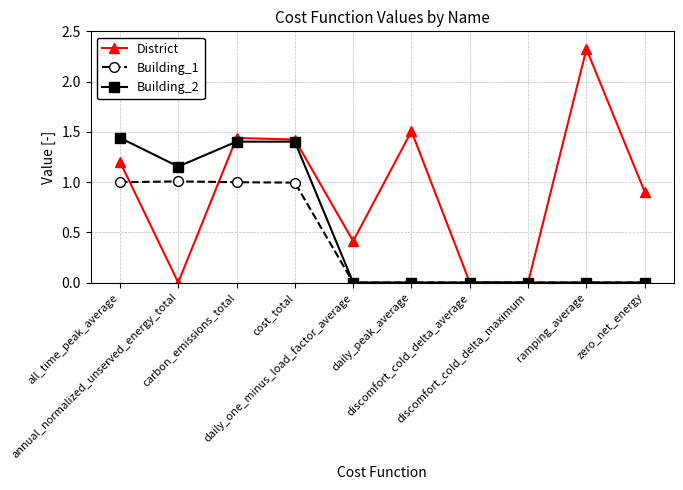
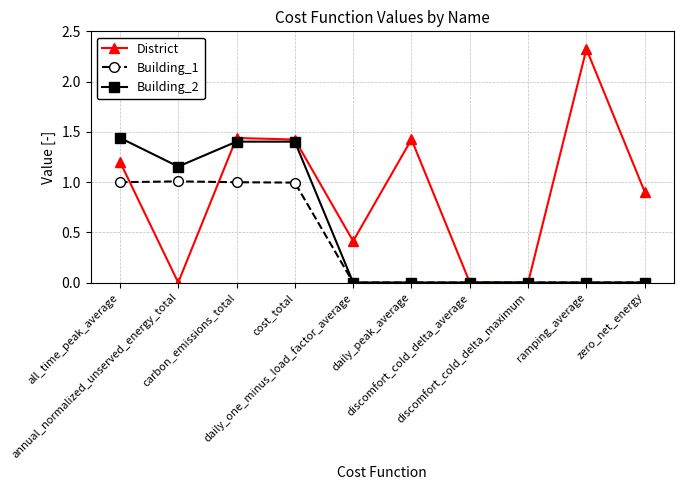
  {
    "District": {
      "all_time_peak_average": 1.20,
      "annual_normalized_unserved_energy_total": 0.00,
      "carbon_emissions_total": 1.44,
      "daily_one_minus_load_factor_average": 0.41,
-     "daily_peak_average": 1.51,
+     "daily_peak_average": 1.42,
      "ramping_average": 2.32,
      "zero_net_energy": 0.90
    }
  }
